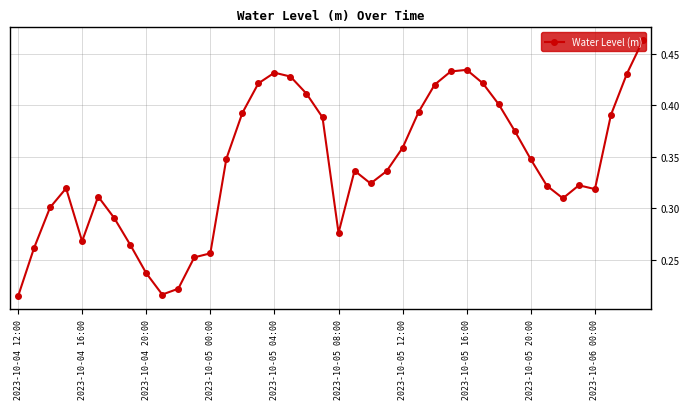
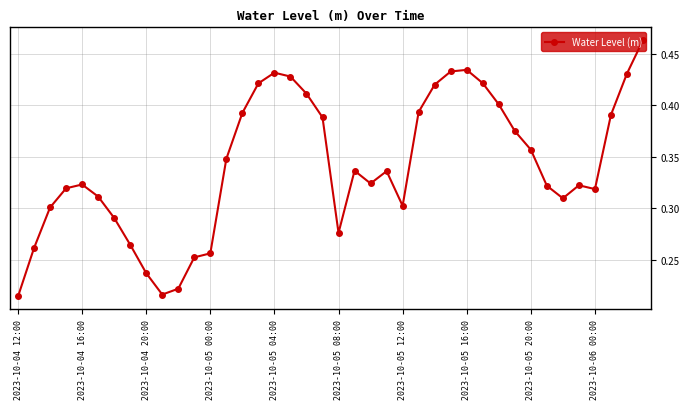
  {
    "2023-10-04 12:00": 0.214,
-   "2023-10-04 16:00": 0.268,
+   "2023-10-04 16:00": 0.323,
    "2023-10-04 20:00": 0.237,
    "2023-10-05 00:00": 0.256,
    "2023-10-05 04:00": 0.432,
    "2023-10-05 08:00": 0.276,
-   "2023-10-05 12:00": 0.359,
+   "2023-10-05 12:00": 0.302,
    "2023-10-05 16:00": 0.435,
-   "2023-10-05 20:00": 0.348,
+   "2023-10-05 20:00": 0.357,
    "2023-10-06 00:00": 0.319
  }
